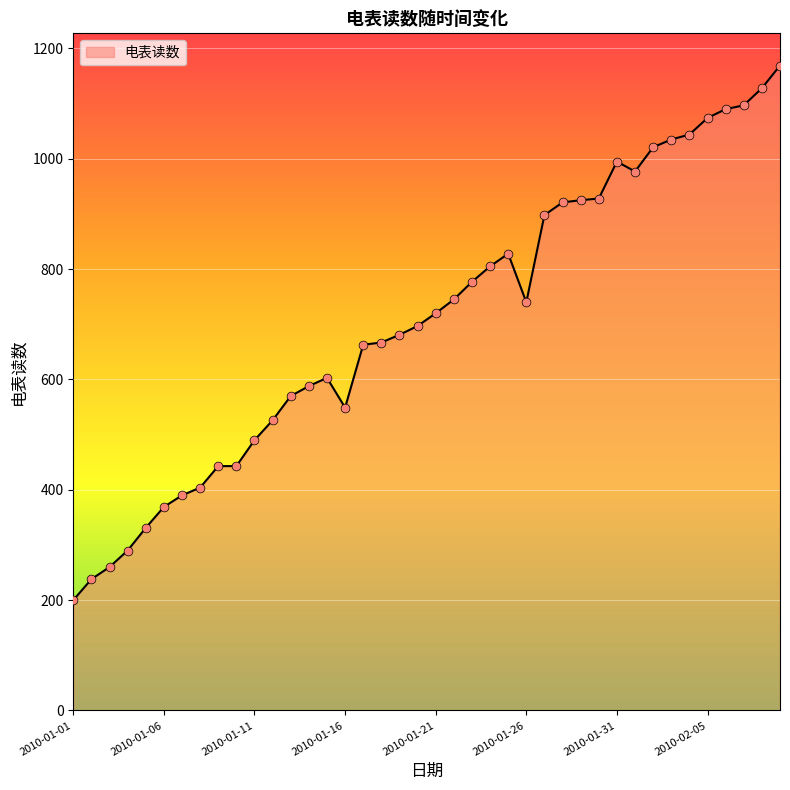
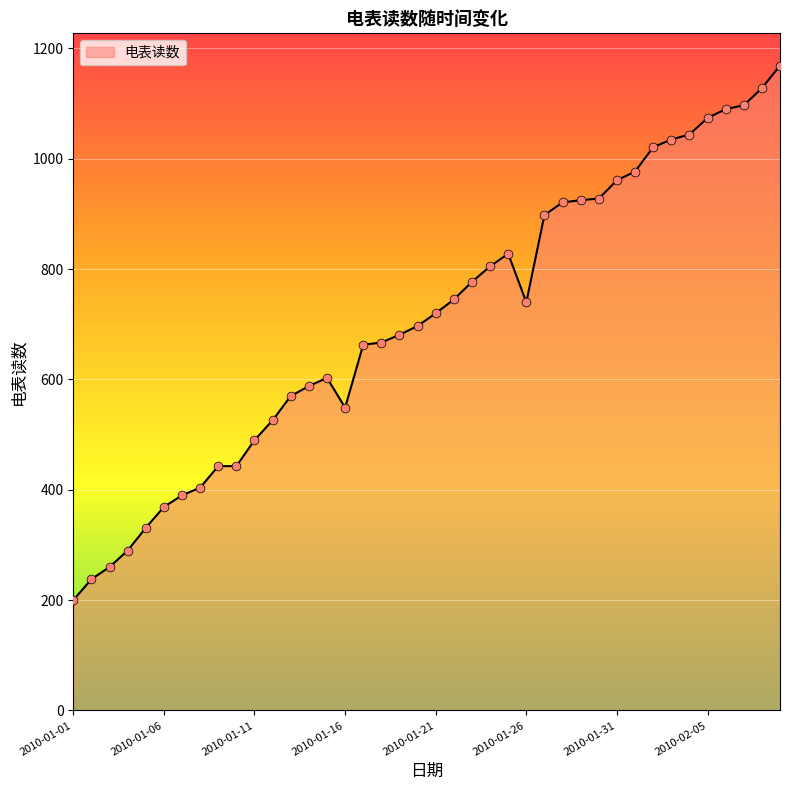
  {
    "2010-01-01": 200,
    "2010-01-06": 370,
    "2010-01-11": 490,
    "2010-01-16": 550,
    "2010-01-21": 720,
    "2010-01-26": 740,
-   "2010-01-31": 1000,
+   "2010-01-31": 960,
    "2010-02-05": 1070
  }
